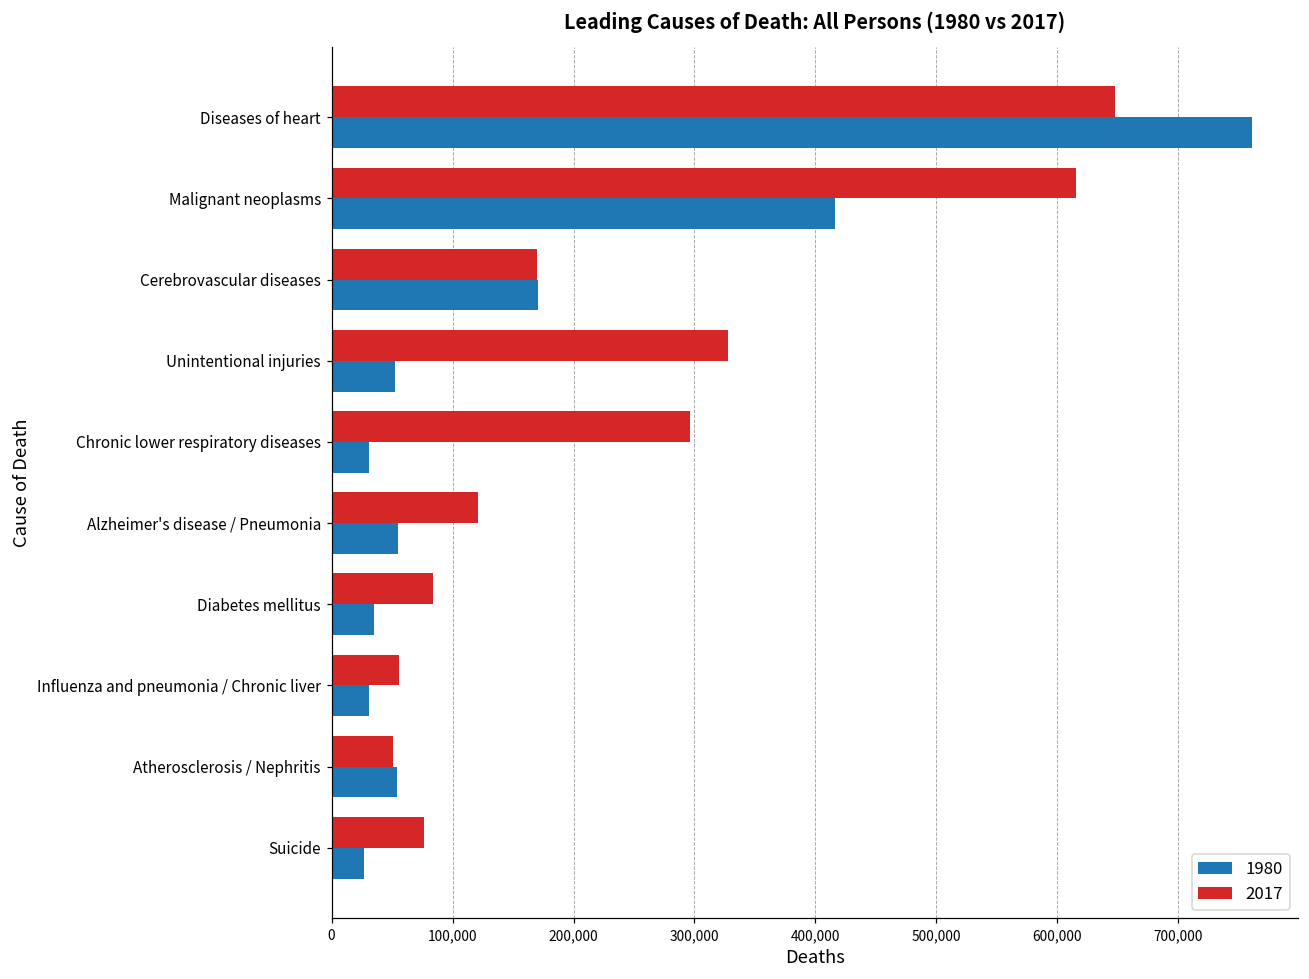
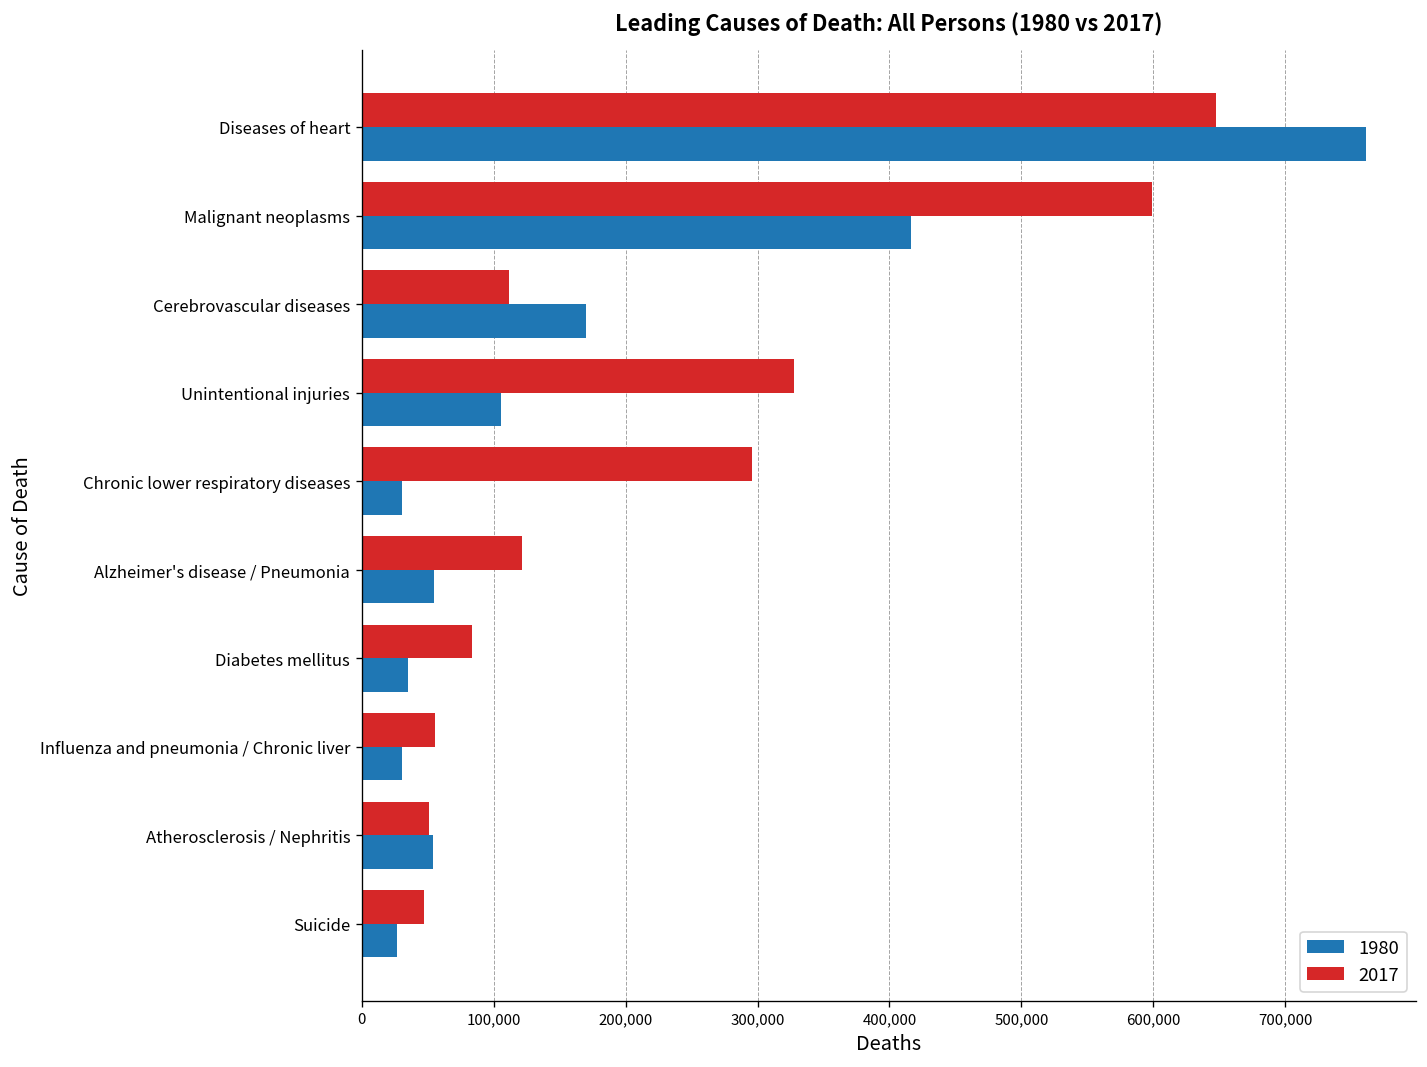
  {
    "1980": {
      "Diseases of heart": "761,000",
      "Malignant neoplasms": "417,000",
      "Cerebrovascular diseases": "170,000",
-     "Unintentional injuries": "53,000",
+     "Unintentional injuries": "106,000",
      "Chronic lower respiratory diseases": "31,000",
      "Alzheimer's disease / Pneumonia": "55,000",
      "Diabetes mellitus": "35,000",
      "Influenza and pneumonia / Chronic liver": "31,000",
      "Atherosclerosis / Nephritis": "54,000",
      "Suicide": "27,000"
    },
    "2017": {
      "Diseases of heart": "647,000",
-     "Malignant neoplasms": "616,000",
-     "Cerebrovascular diseases": "170,000",
+     "Malignant neoplasms": "599,000",
+     "Cerebrovascular diseases": "112,000",
      "Unintentional injuries": "328,000",
      "Chronic lower respiratory diseases": "296,000",
      "Alzheimer's disease / Pneumonia": "121,000",
      "Diabetes mellitus": "84,000",
      "Influenza and pneumonia / Chronic liver": "56,000",
      "Atherosclerosis / Nephritis": "51,000",
-     "Suicide": "76,000"
+     "Suicide": "47,000"
    }
  }
